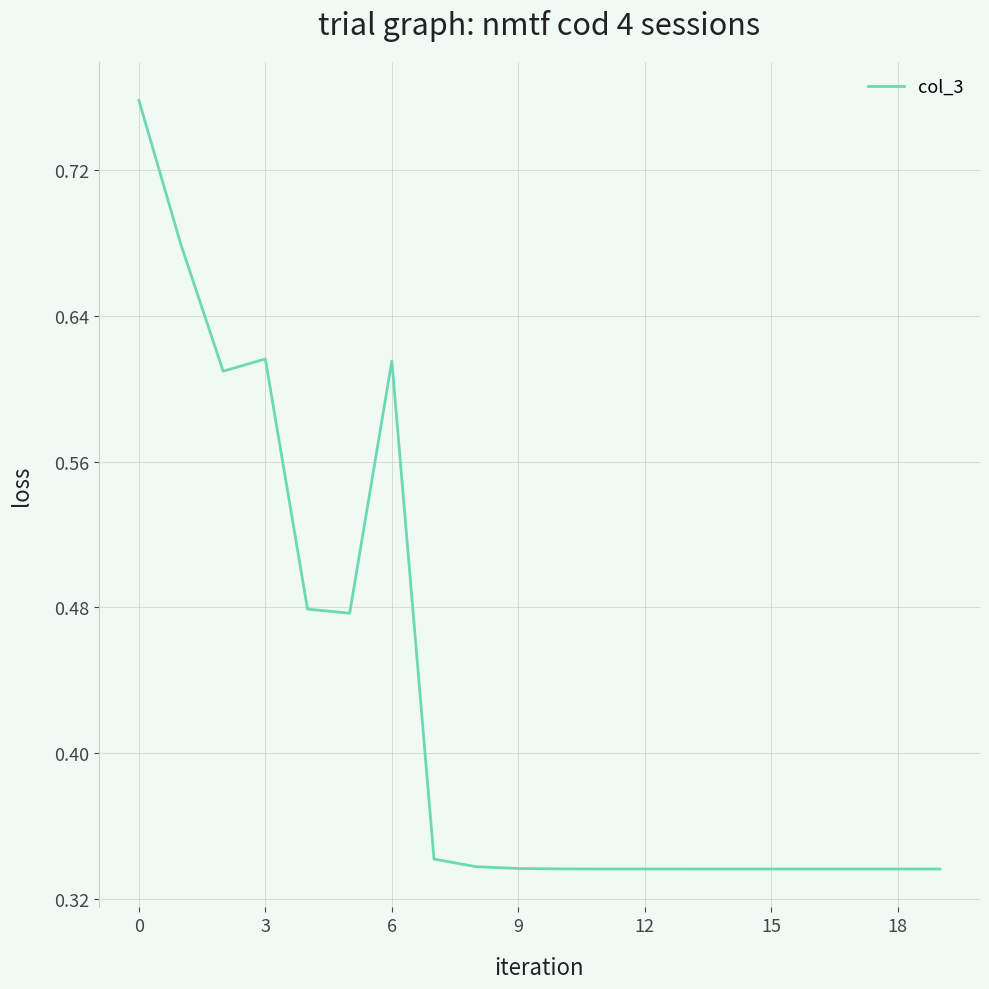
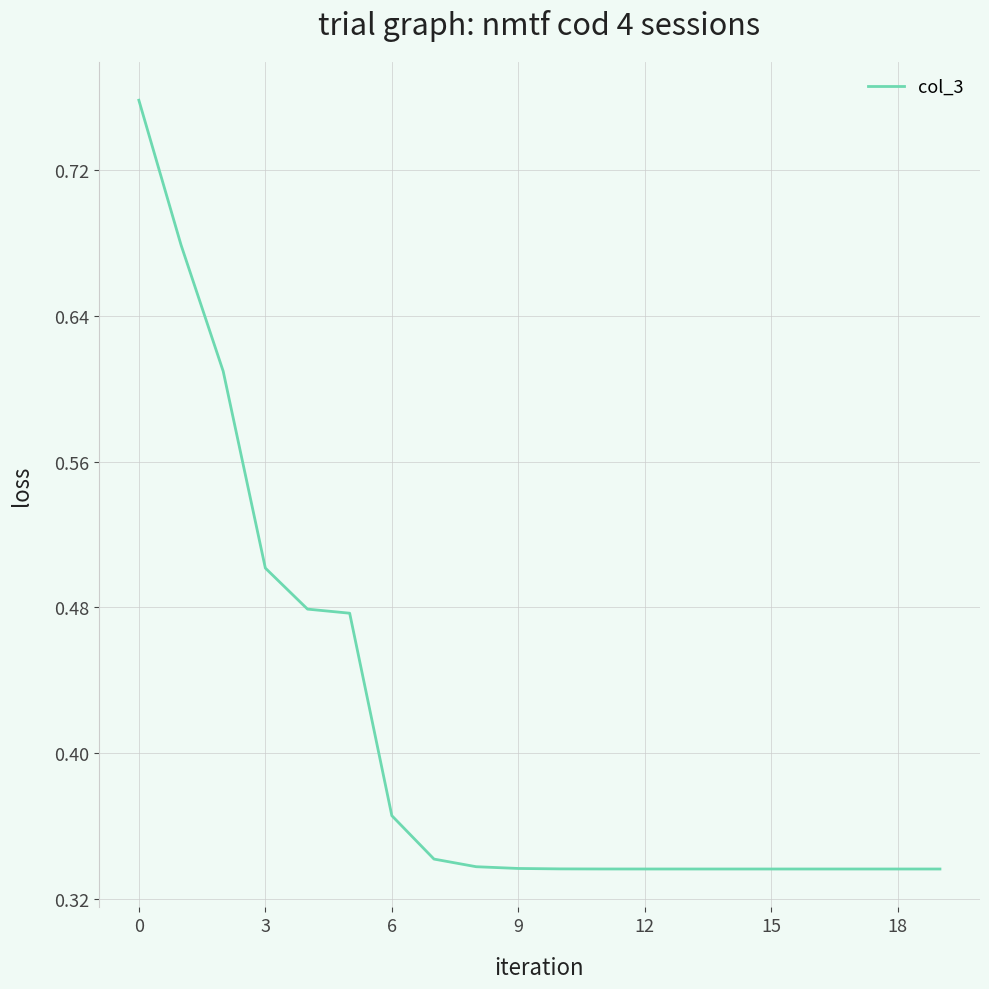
  {
    "0": 0.758,
-   "3": 0.616,
-   "6": 0.615,
+   "3": 0.502,
+   "6": 0.366,
    "9": 0.337,
    "12": 0.337,
    "15": 0.336,
    "18": 0.336
  }
